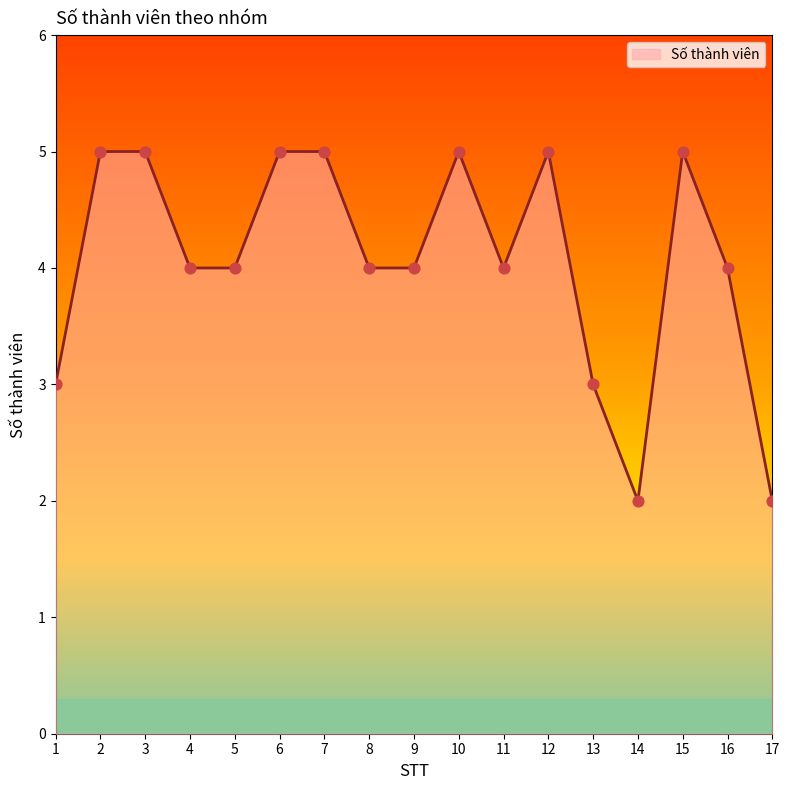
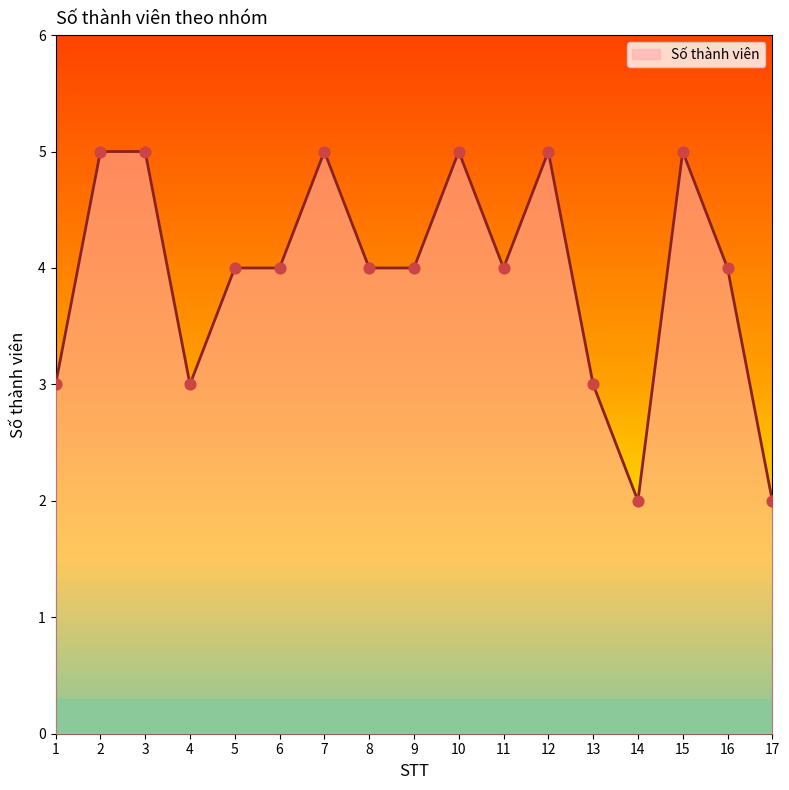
  {
    "Số thành viên": {
      "2": 5,
      "3": 5,
-     "4": 4,
+     "4": 3,
      "5": 4,
-     "6": 5,
+     "6": 4,
      "7": 5,
      "8": 4,
      "9": 4,
      "10": 5,
      "11": 4,
      "12": 5,
      "13": 3,
      "14": 2,
      "15": 5,
      "16": 4
    }
  }
